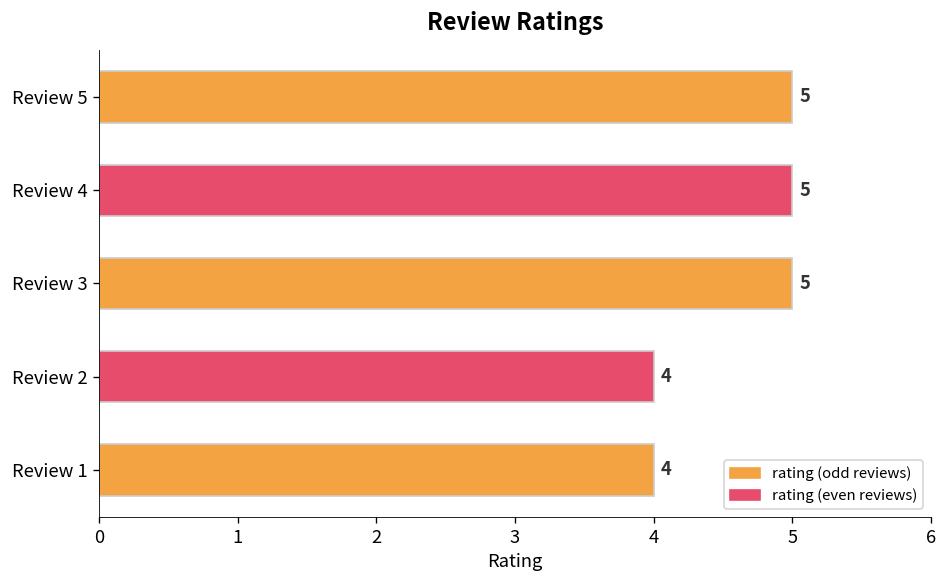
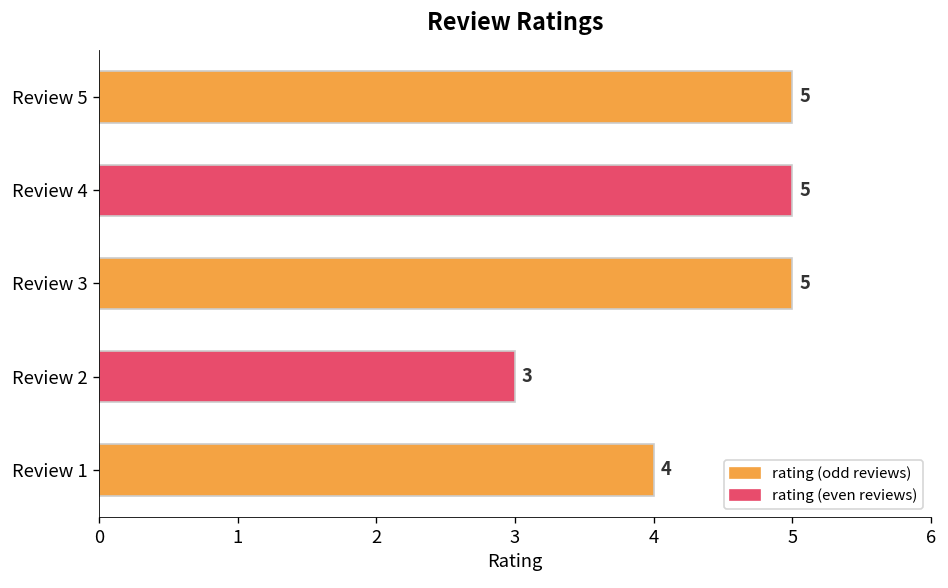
  {
    "Review 5": 5,
    "Review 4": 5,
    "Review 3": 5,
-   "Review 2": 4,
+   "Review 2": 3,
    "Review 1": 4
  }
